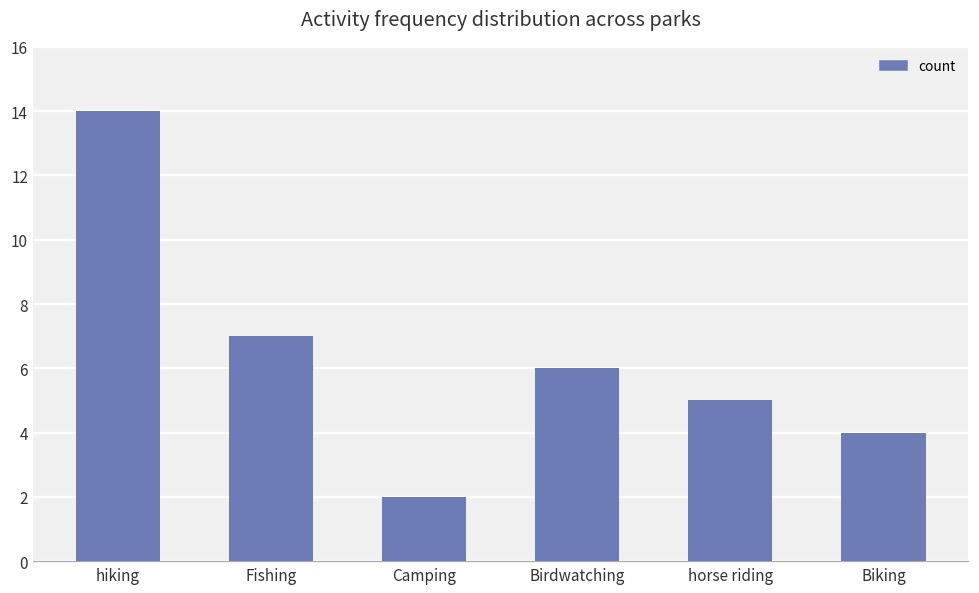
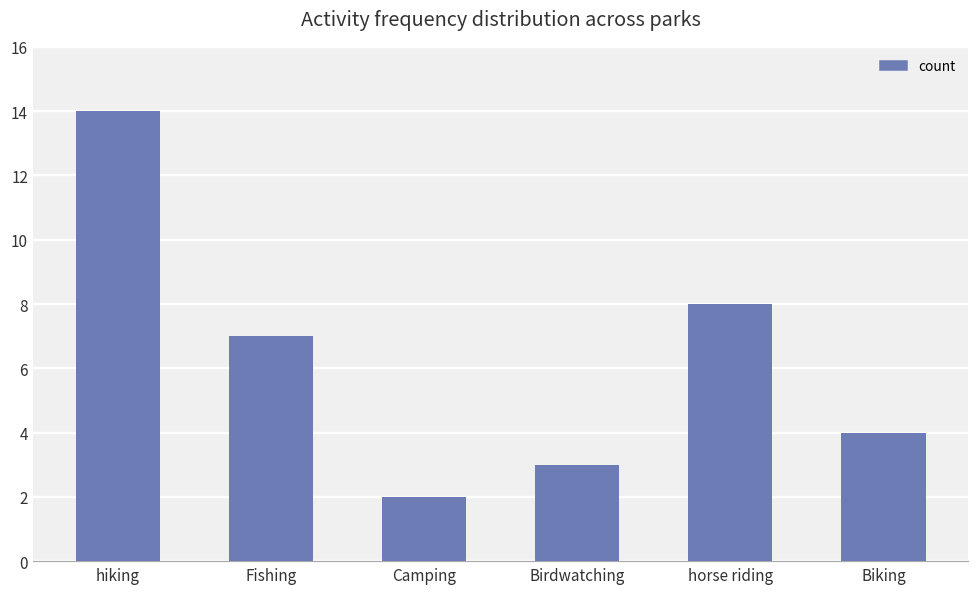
  {
    "hiking": 14,
    "Fishing": 7,
    "Camping": 2,
-   "Birdwatching": 6,
-   "horse riding": 5,
+   "Birdwatching": 3,
+   "horse riding": 8,
    "Biking": 4
  }
